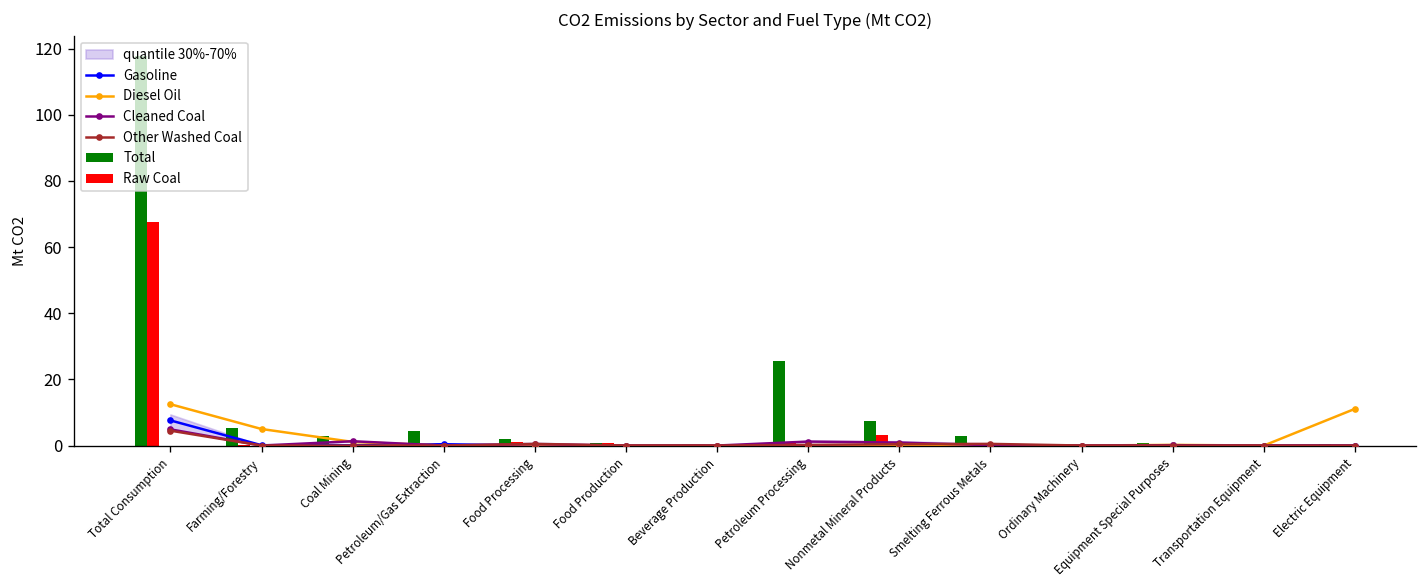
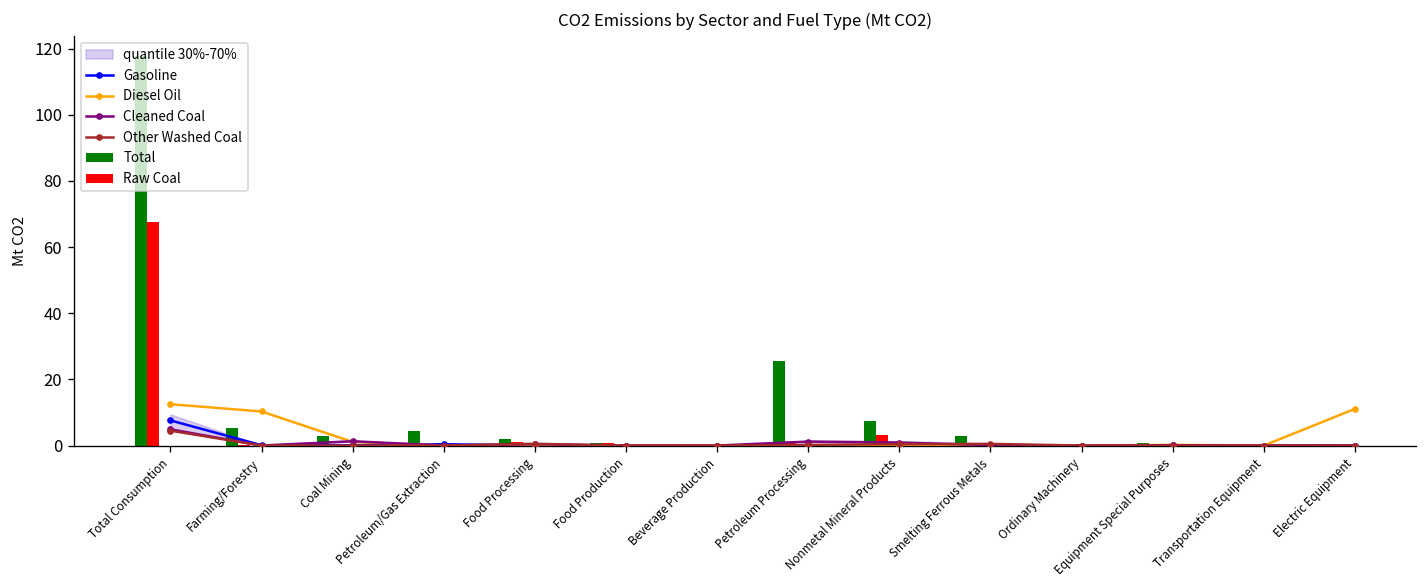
  {
    "Gasoline": {
      "Total Consumption": 8
    },
    "Total": {
      "Farming/Forestry": 5,
      "Coal Mining": 3,
      "Petroleum/Gas Extraction": 4,
      "Food Processing": 2,
      "Petroleum Processing": 26,
      "Nonmetal Mineral Products": 7,
      "Smelting Ferrous Metals": 3
    },
    "Raw Coal": {
      "Total Consumption": 68,
      "Food Processing": 1,
      "Petroleum Processing": 1,
      "Nonmetal Mineral Products": 3
    },
    "Diesel Oil": {
      "Total Consumption": 13,
-     "Farming/Forestry": 5,
+     "Farming/Forestry": 10,
      "Electric Equipment": 11
    }
  }
